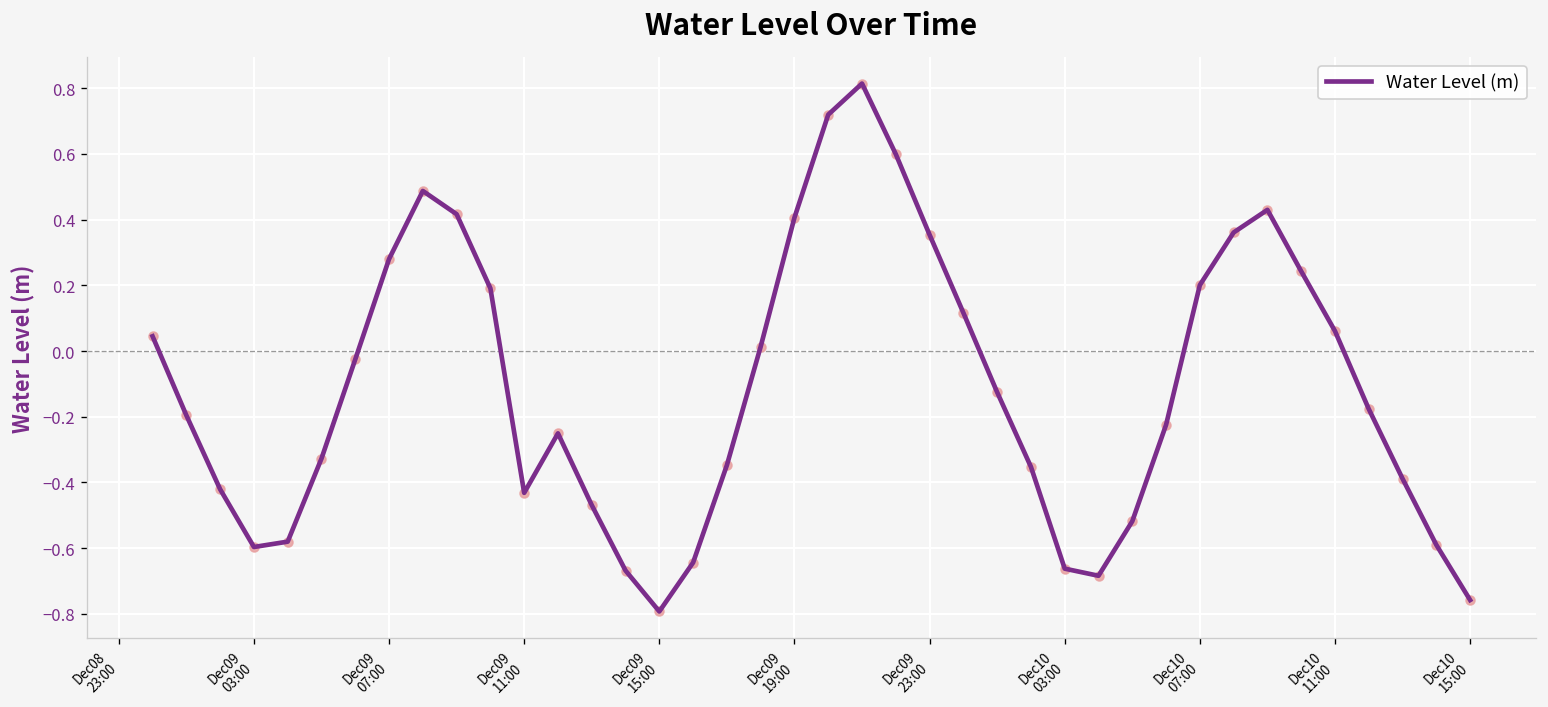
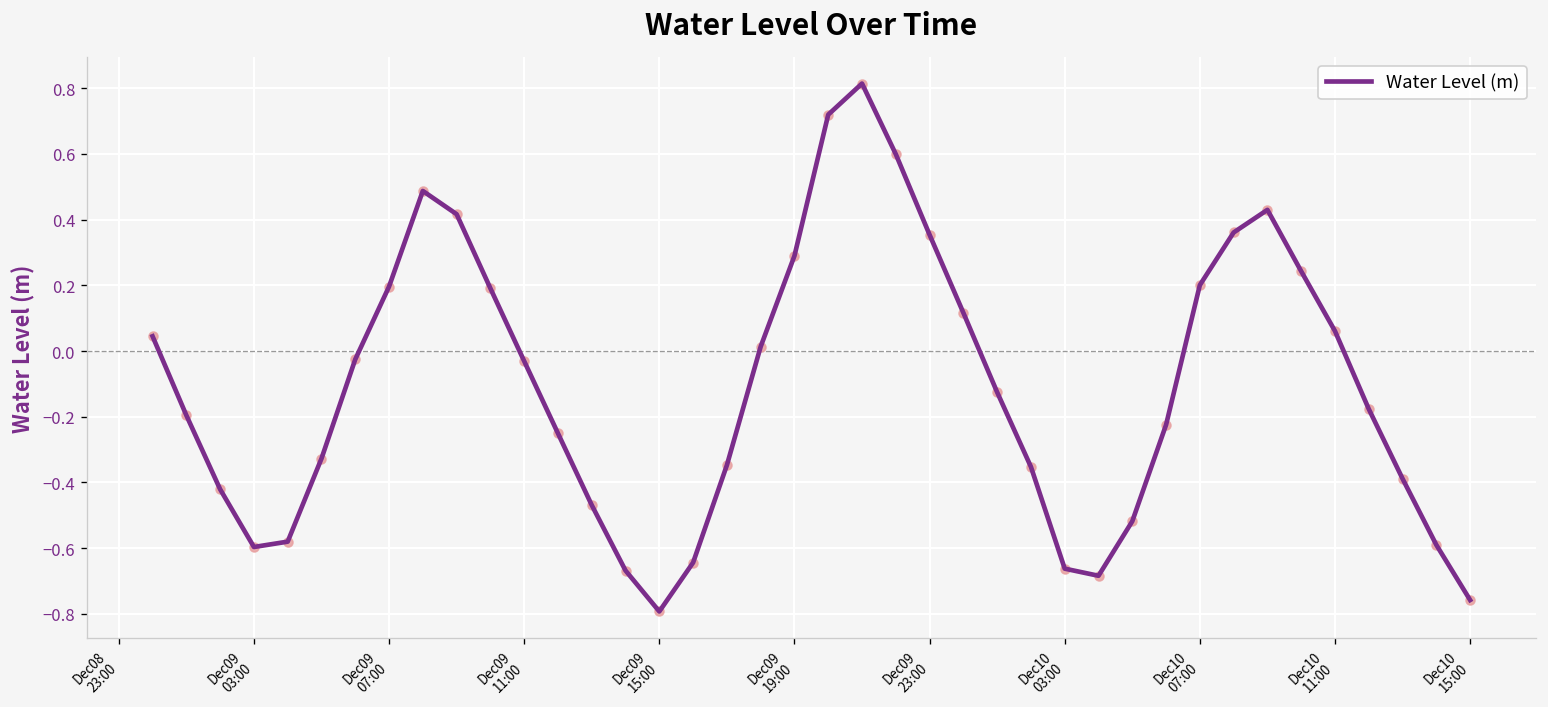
  {
    "Dec09 03:00": -0.60,
-   "Dec09 07:00": 0.28,
-   "Dec09 11:00": -0.43,
+   "Dec09 07:00": 0.20,
+   "Dec09 11:00": -0.03,
    "Dec09 15:00": -0.79,
-   "Dec09 19:00": 0.41,
+   "Dec09 19:00": 0.29,
    "Dec09 23:00": 0.35,
    "Dec10 03:00": -0.66,
    "Dec10 07:00": 0.20,
    "Dec10 11:00": 0.06,
    "Dec10 15:00": -0.76
  }
